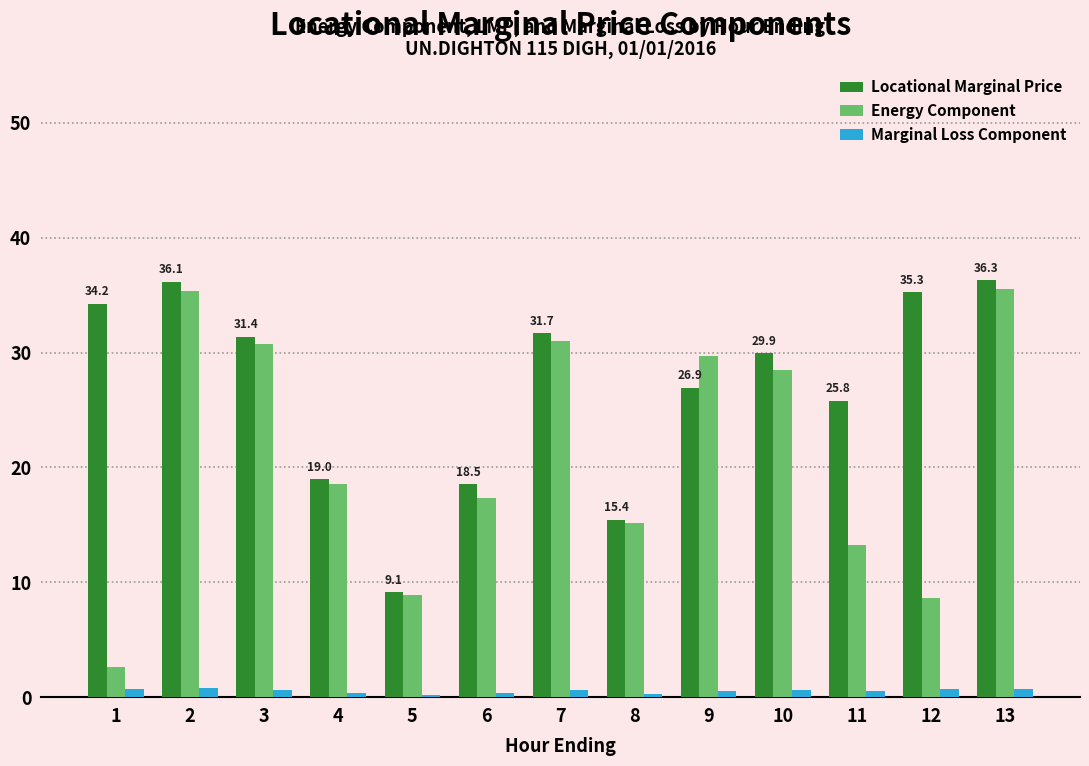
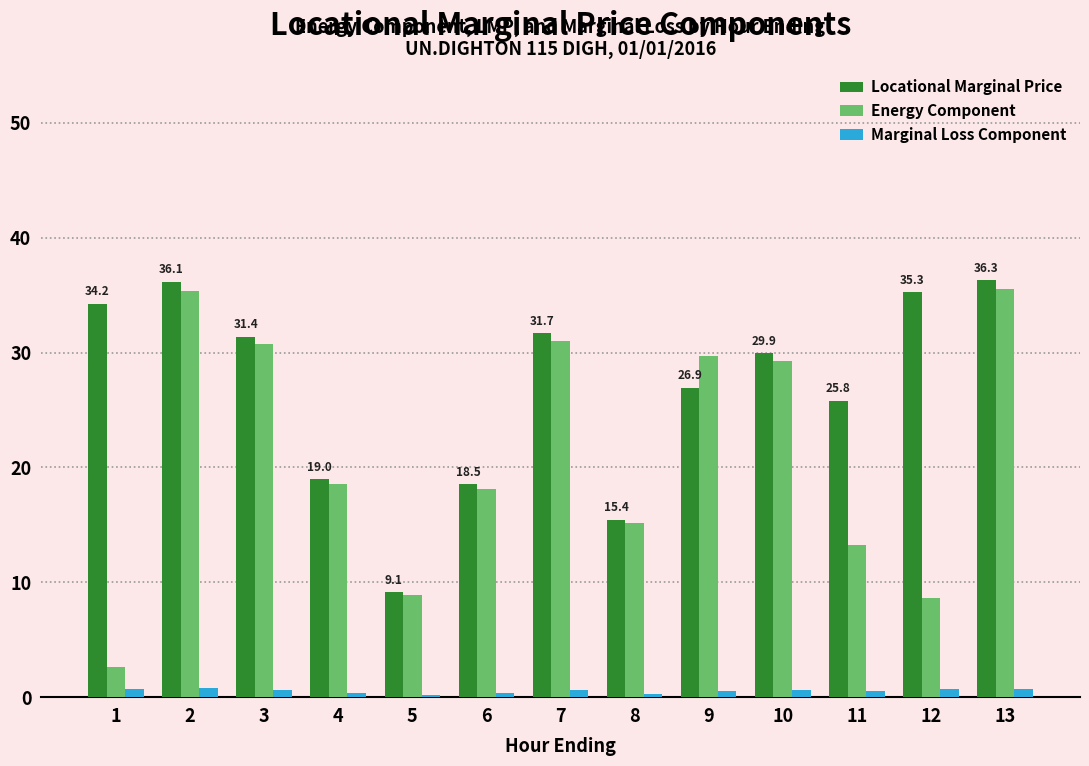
  {
    "Locational Marginal Price": {
      "1": 34.2,
      "2": 36.1,
      "3": 31.4,
      "4": 19.0,
      "5": 9.1,
      "6": 18.5,
      "7": 31.7,
      "8": 15.4,
      "9": 26.9,
      "10": 29.9,
      "11": 25.8,
      "12": 35.3,
      "13": 36.3
    },
    "Energy Component": {
      "1": 2.7,
      "2": 35.4,
      "3": 30.7,
      "4": 18.6,
      "5": 8.9,
-     "6": 17.3,
+     "6": 18.1,
      "7": 31.0,
      "8": 15.1,
      "9": 29.8,
-     "10": 28.5,
+     "10": 29.3,
      "11": 13.3,
      "12": 8.6,
      "13": 35.6
    },
    "Marginal Loss Component": {
      "1": 0.7,
      "2": 0.8,
      "3": 0.7,
      "4": 0.4,
      "6": 0.4,
      "7": 0.6,
      "8": 0.3,
      "9": 0.5,
      "10": 0.6,
      "11": 0.6,
      "12": 0.8,
      "13": 0.8
    }
  }
